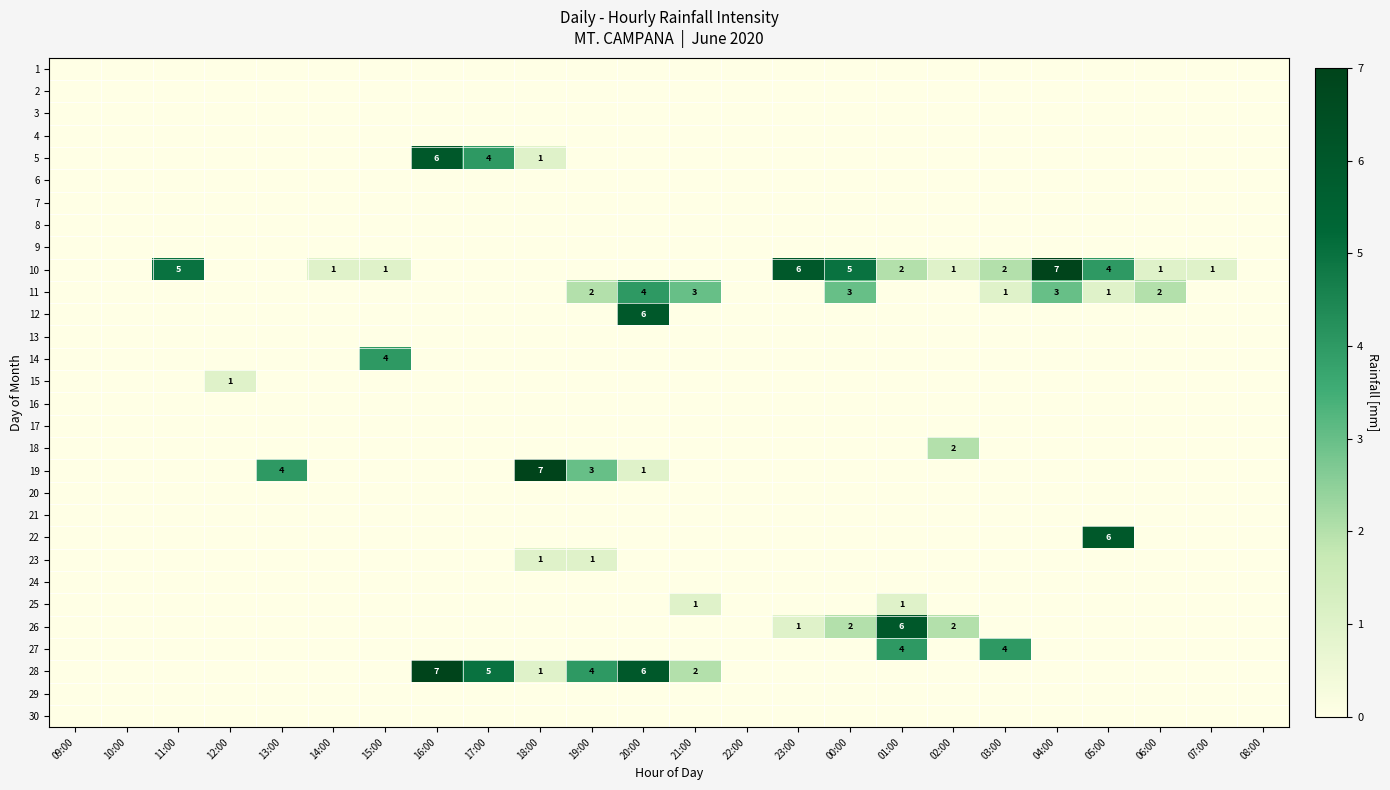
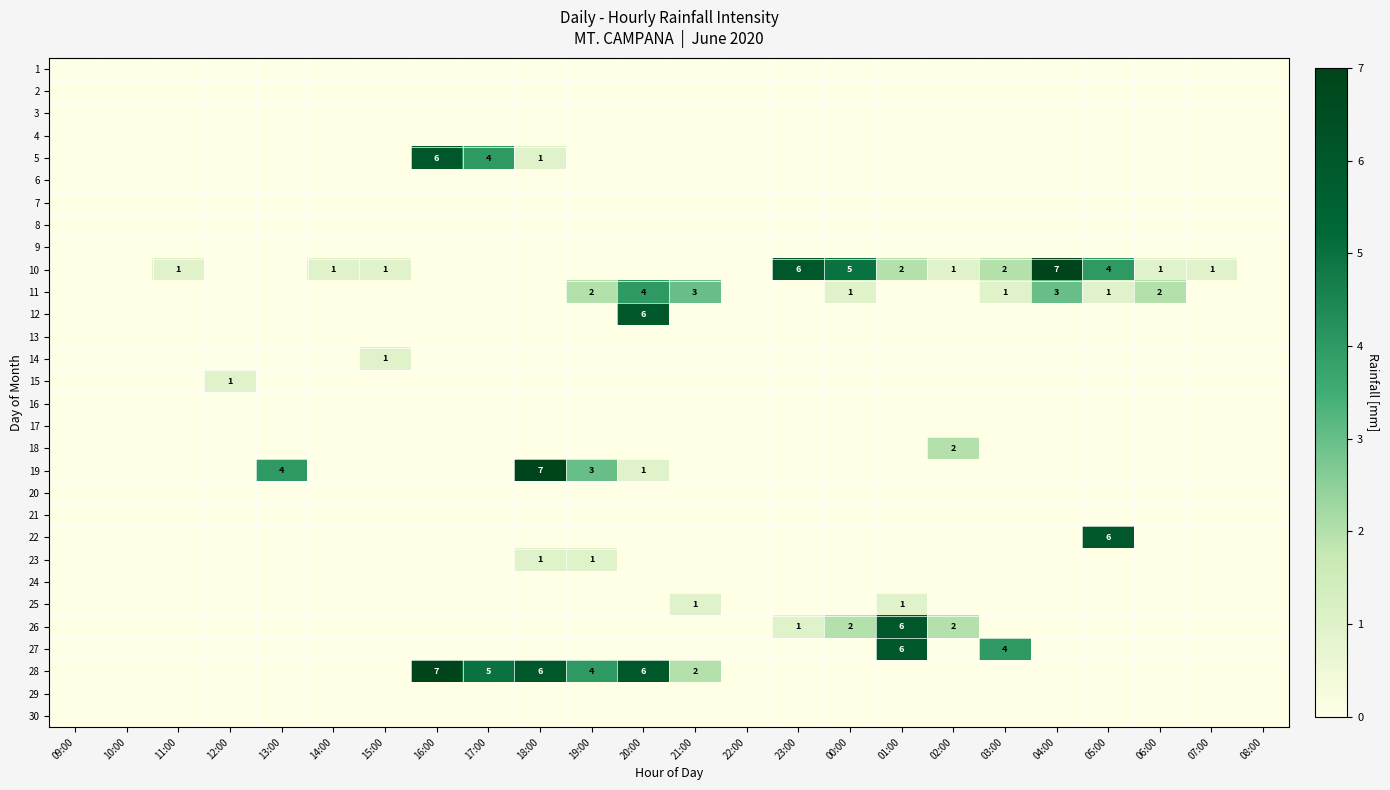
  {
    "5": {
      "16:00": 6,
      "17:00": 4,
      "18:00": 1
    },
    "10": {
-     "11:00": 5,
+     "11:00": 1,
      "14:00": 1,
      "15:00": 1,
      "23:00": 6,
      "00:00": 5,
      "01:00": 2,
      "02:00": 1,
      "03:00": 2,
      "04:00": 7,
      "05:00": 4,
      "06:00": 1,
      "07:00": 1
    },
    "11": {
      "19:00": 2,
      "20:00": 4,
      "21:00": 3,
-     "00:00": 3,
+     "00:00": 1,
      "03:00": 1,
      "04:00": 3,
      "05:00": 1,
      "06:00": 2
    },
    "12": {
      "20:00": 6
    },
    "14": {
-     "15:00": 4
+     "15:00": 1
    },
    "15": {
      "12:00": 1
    },
    "18": {
      "02:00": 2
    },
    "19": {
      "13:00": 4,
      "18:00": 7,
      "19:00": 3,
      "20:00": 1
    },
    "22": {
      "05:00": 6
    },
    "23": {
      "18:00": 1,
      "19:00": 1
    },
    "25": {
      "21:00": 1,
      "01:00": 1
    },
    "26": {
      "23:00": 1,
      "00:00": 2,
      "01:00": 6,
      "02:00": 2
    },
    "27": {
-     "01:00": 4,
+     "01:00": 6,
      "03:00": 4
    },
    "28": {
      "16:00": 7,
      "17:00": 5,
-     "18:00": 1,
+     "18:00": 6,
      "19:00": 4,
      "20:00": 6,
      "21:00": 2
    }
  }
